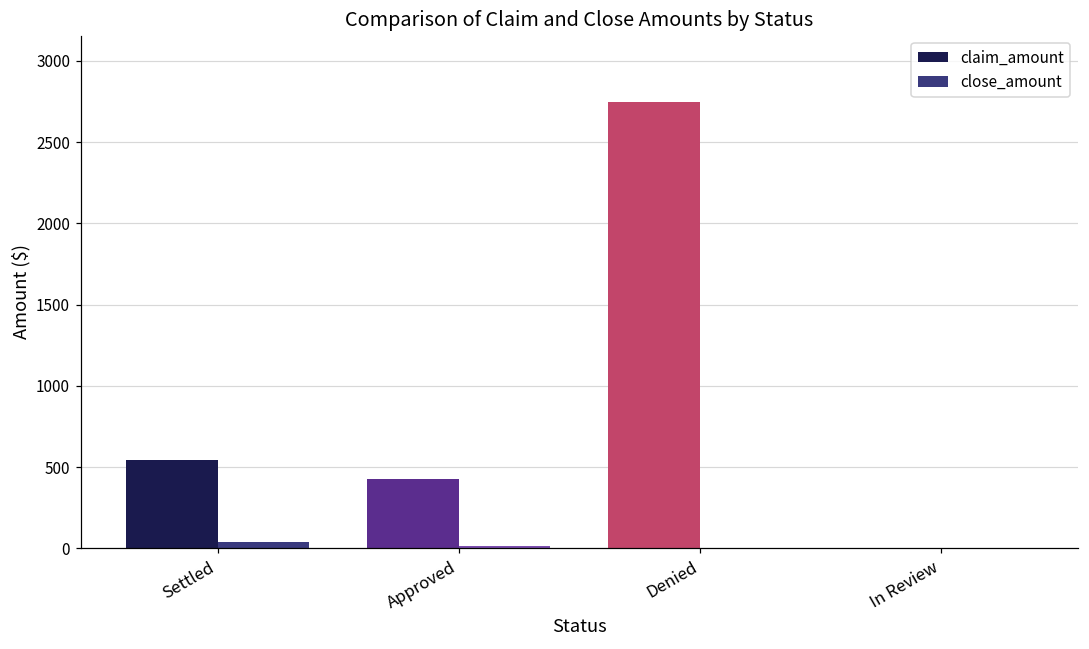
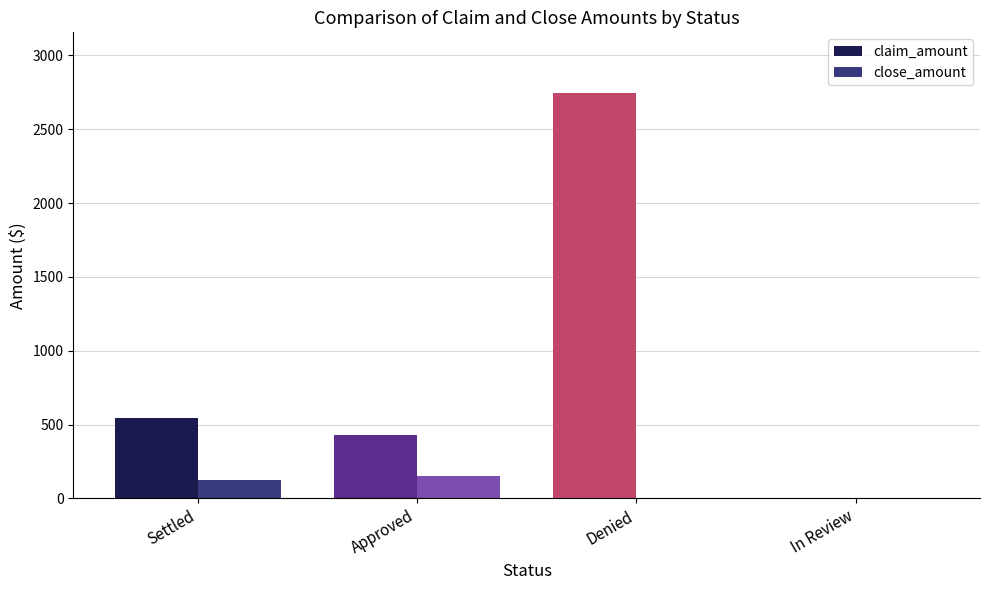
  {
    "claim_amount": {
      "Settled": 540,
      "Approved": 430,
      "Denied": 2740,
      "In Review": 0
    },
    "close_amount": {
-     "Settled": 40,
-     "Approved": 10,
+     "Settled": 120,
+     "Approved": 150,
      "Denied": 0,
      "In Review": 0
    }
  }
